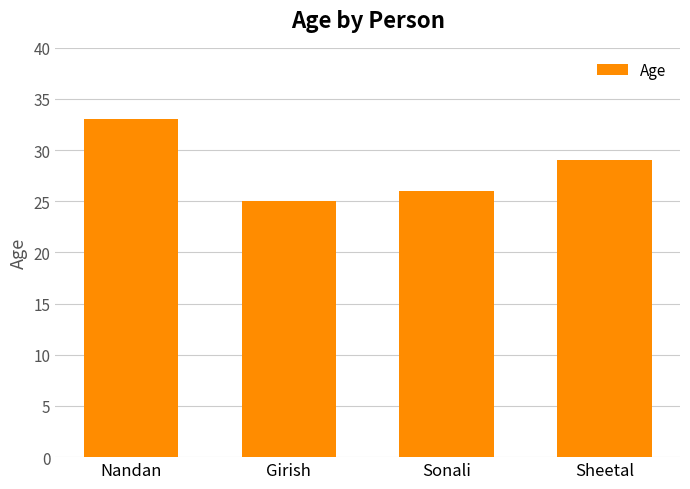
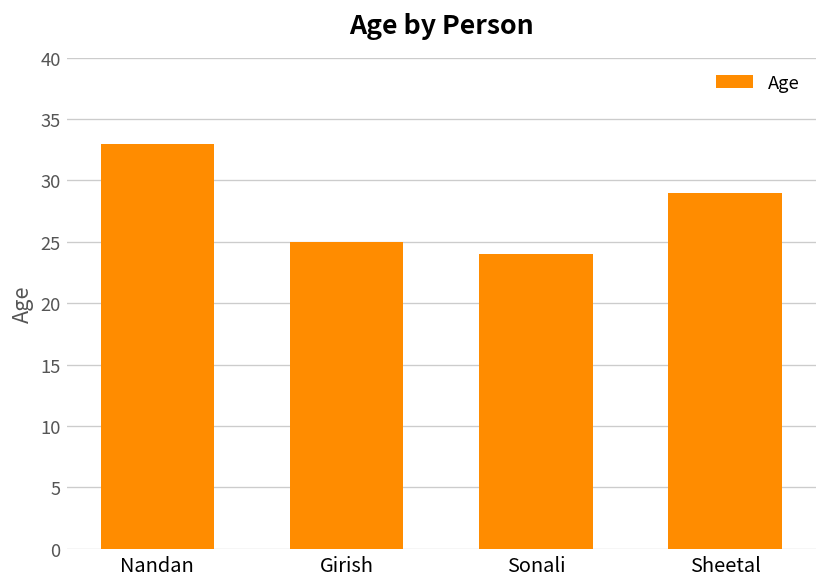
  {
    "Nandan": 33,
    "Girish": 25,
-   "Sonali": 26,
+   "Sonali": 24,
    "Sheetal": 29
  }
